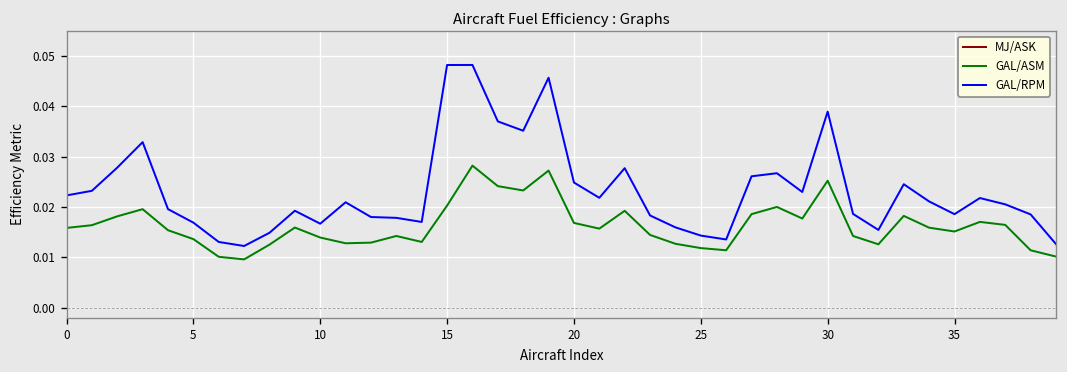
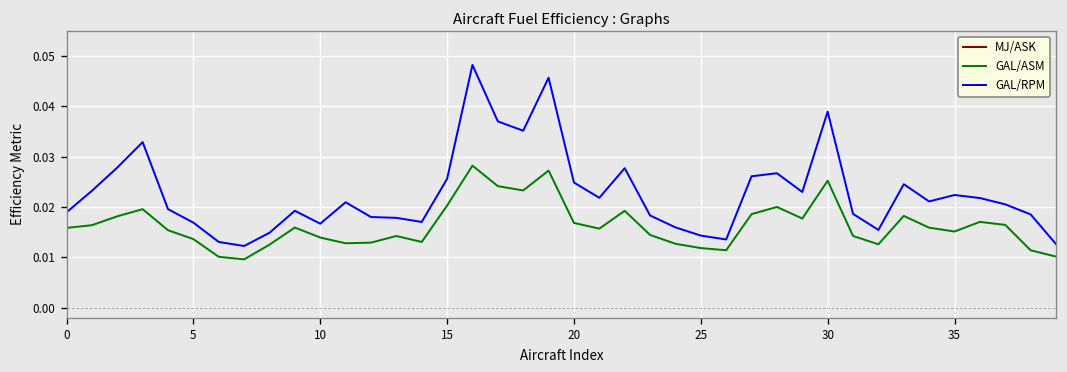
  {
    "GAL/ASM": {
      "0": 0.016,
      "5": 0.014,
      "10": 0.014,
      "15": 0.020,
      "20": 0.017,
      "25": 0.012,
      "30": 0.025,
      "35": 0.015
    },
    "GAL/RPM": {
-     "0": 0.022,
+     "0": 0.019,
      "5": 0.017,
      "10": 0.017,
-     "15": 0.048,
+     "15": 0.026,
      "20": 0.025,
      "25": 0.014,
      "30": 0.039,
-     "35": 0.019
+     "35": 0.022
    }
  }
